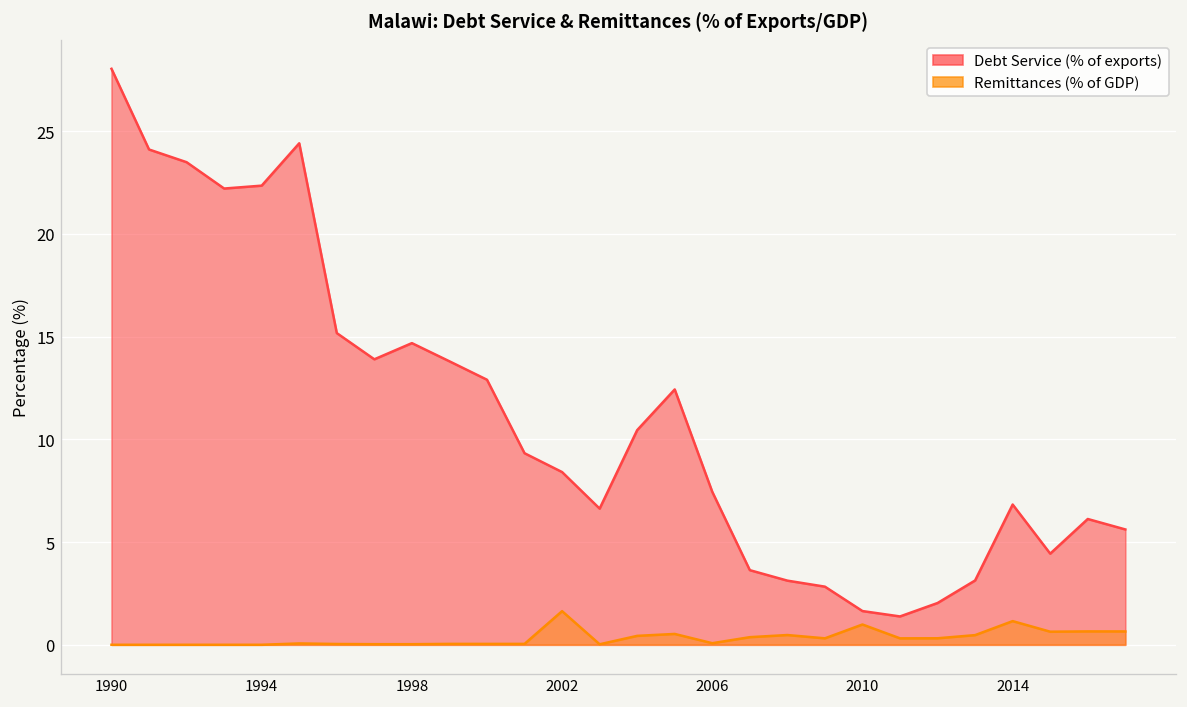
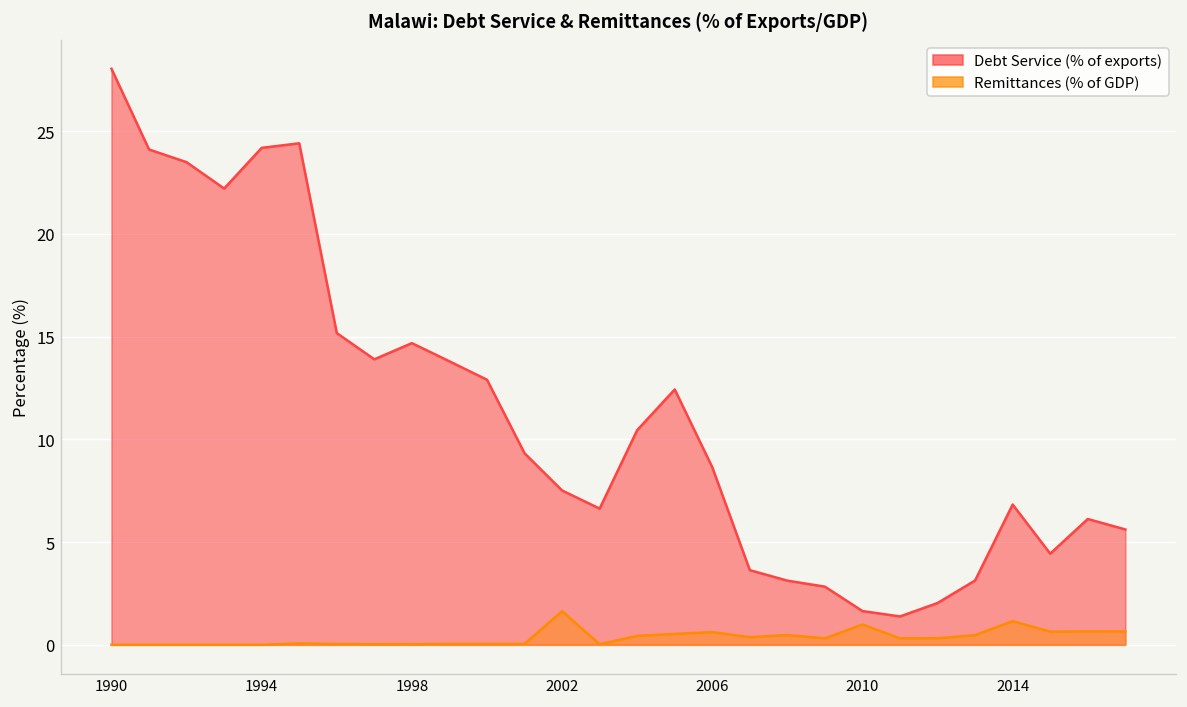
  {
    "Debt Service (% of exports)": {
      "1990": 28.0,
-     "1994": 22.3,
+     "1994": 24.2,
      "1998": 14.7,
-     "2002": 8.4,
-     "2006": 7.4,
+     "2002": 7.5,
+     "2006": 8.6,
      "2010": 1.6,
      "2014": 6.8
    },
    "Remittances (% of GDP)": {
      "1990": 0.0,
      "1994": 0.0,
      "1998": 0.0,
      "2002": 1.6,
-     "2006": 0.1,
+     "2006": 0.6,
      "2010": 1.0,
      "2014": 1.2
    }
  }
